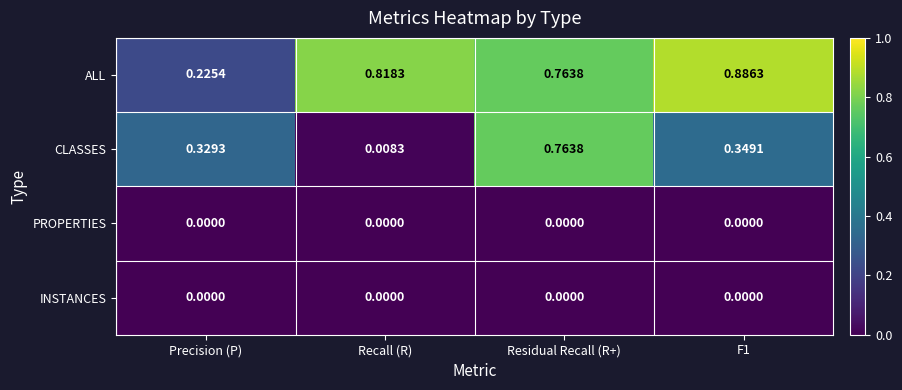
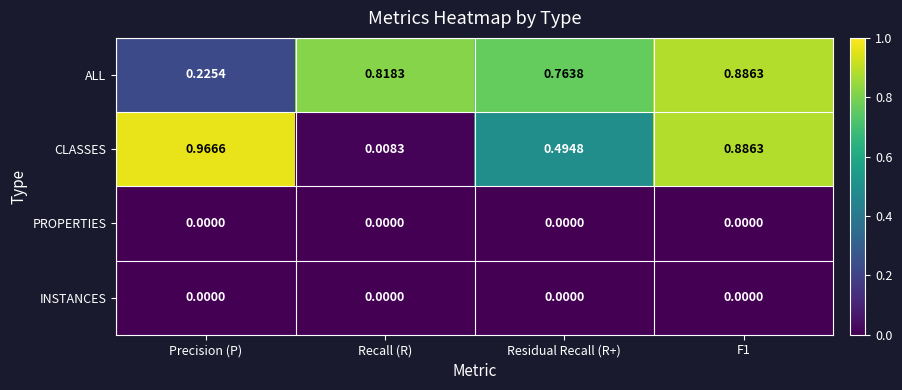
  {
    "ALL": {
      "Precision (P)": 0.2254,
      "Recall (R)": 0.8183,
      "Residual Recall (R+)": 0.7638,
      "F1": 0.8863
    },
    "CLASSES": {
-     "Precision (P)": 0.3293,
+     "Precision (P)": 0.9666,
      "Recall (R)": 0.0083,
-     "Residual Recall (R+)": 0.7638,
-     "F1": 0.3491
+     "Residual Recall (R+)": 0.4948,
+     "F1": 0.8863
    },
    "PROPERTIES": {
      "Precision (P)": 0.0000,
      "Recall (R)": 0.0000,
      "Residual Recall (R+)": 0.0000,
      "F1": 0.0000
    },
    "INSTANCES": {
      "Precision (P)": 0.0000,
      "Recall (R)": 0.0000,
      "Residual Recall (R+)": 0.0000,
      "F1": 0.0000
    }
  }
